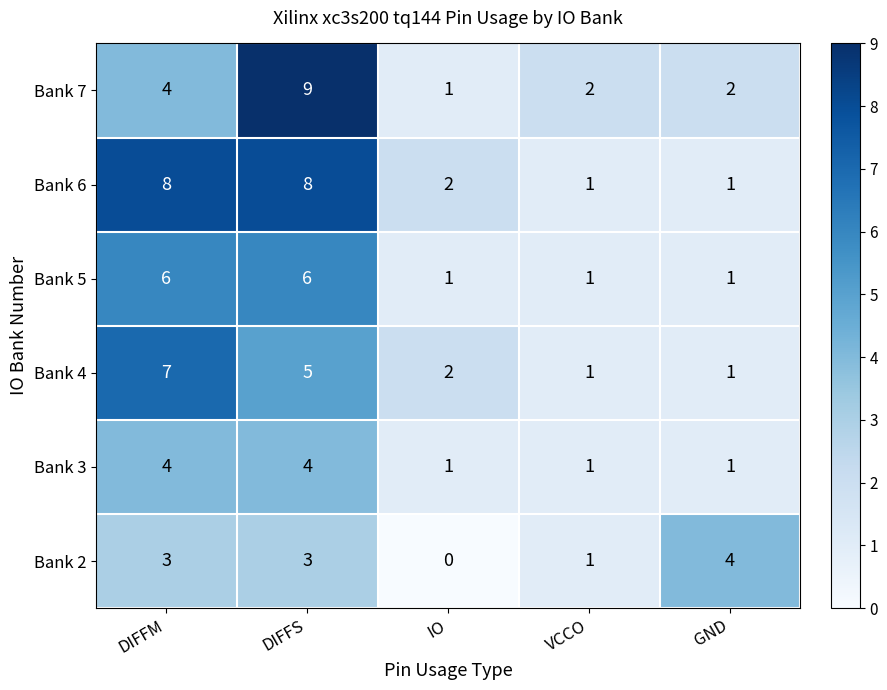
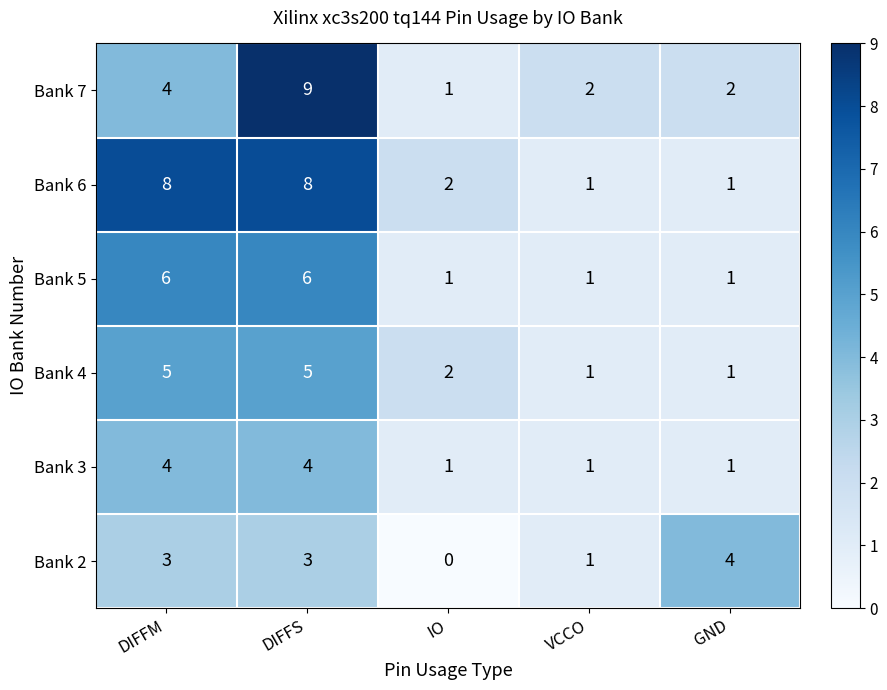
  {
    "Bank 7": {
      "DIFFM": 4,
      "DIFFS": 9,
      "IO": 1,
      "VCCO": 2,
      "GND": 2
    },
    "Bank 6": {
      "DIFFM": 8,
      "DIFFS": 8,
      "IO": 2,
      "VCCO": 1,
      "GND": 1
    },
    "Bank 5": {
      "DIFFM": 6,
      "DIFFS": 6,
      "IO": 1,
      "VCCO": 1,
      "GND": 1
    },
    "Bank 4": {
-     "DIFFM": 7,
+     "DIFFM": 5,
      "DIFFS": 5,
      "IO": 2,
      "VCCO": 1,
      "GND": 1
    },
    "Bank 3": {
      "DIFFM": 4,
      "DIFFS": 4,
      "IO": 1,
      "VCCO": 1,
      "GND": 1
    },
    "Bank 2": {
      "DIFFM": 3,
      "DIFFS": 3,
      "IO": 0,
      "VCCO": 1,
      "GND": 4
    }
  }
